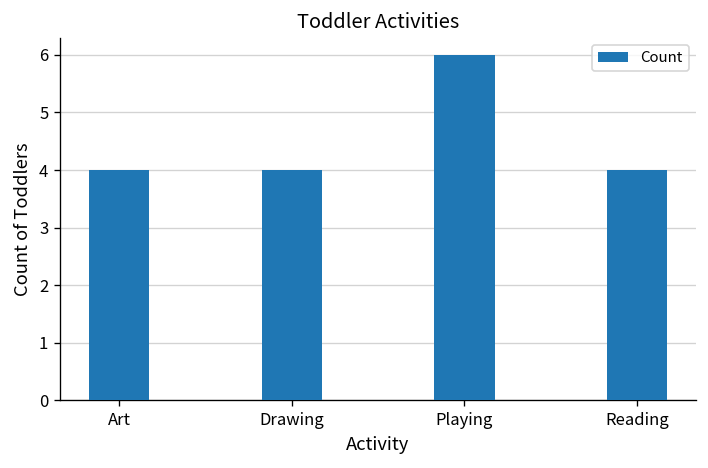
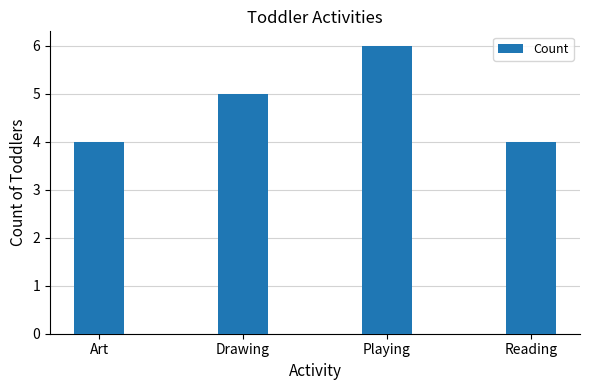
  {
    "Art": 4,
-   "Drawing": 4,
+   "Drawing": 5,
    "Playing": 6,
    "Reading": 4
  }
